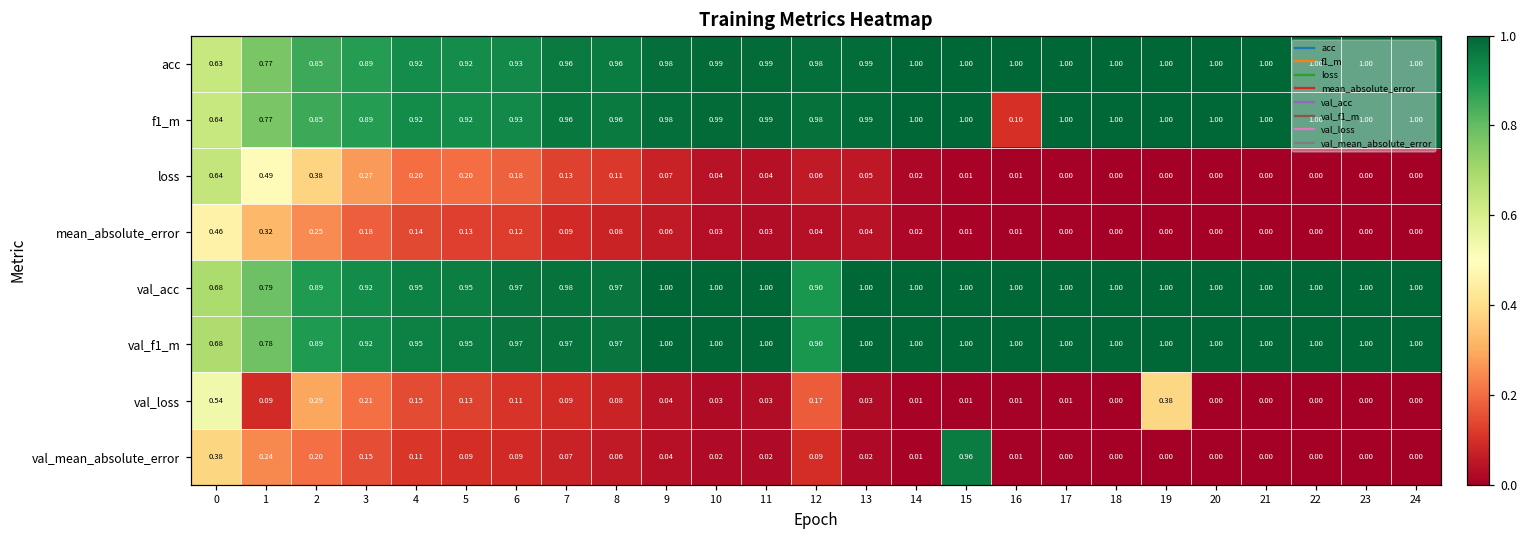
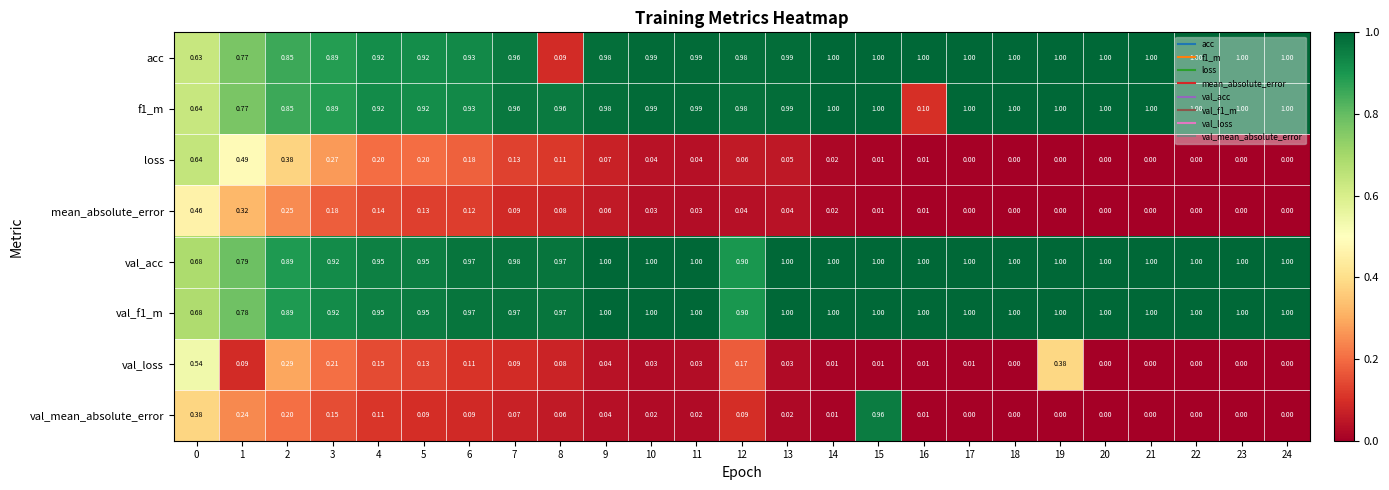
  {
    "acc": {
      "0": 0.63,
      "1": 0.77,
      "2": 0.85,
      "3": 0.89,
      "4": 0.92,
      "5": 0.92,
      "6": 0.93,
      "7": 0.96,
-     "8": 0.96,
+     "8": 0.09,
      "9": 0.98,
      "10": 0.99,
      "11": 0.99,
      "12": 0.98,
      "13": 0.99,
      "14": 1.00,
      "15": 1.00,
      "16": 1.00,
      "17": 1.00,
      "18": 1.00,
      "19": 1.00,
      "20": 1.00,
      "21": 1.00
    },
    "f1_m": {
      "0": 0.64,
      "1": 0.77,
      "2": 0.85,
      "3": 0.89,
      "4": 0.92,
      "5": 0.92,
      "6": 0.93,
      "7": 0.96,
      "8": 0.96,
      "9": 0.98,
      "10": 0.99,
      "11": 0.99,
      "12": 0.98,
      "13": 0.99,
      "14": 1.00,
      "15": 1.00,
      "16": 0.10,
      "17": 1.00,
      "18": 1.00,
      "19": 1.00,
      "20": 1.00,
      "21": 1.00
    },
    "loss": {
      "0": 0.64,
      "1": 0.49,
      "2": 0.38,
      "3": 0.27,
      "4": 0.20,
      "5": 0.20,
      "6": 0.18,
      "7": 0.13,
      "8": 0.11,
      "9": 0.07,
      "10": 0.04,
      "11": 0.04,
      "12": 0.06,
      "13": 0.05,
      "14": 0.02,
      "15": 0.01,
      "16": 0.01,
      "17": 0.00,
      "18": 0.00,
      "19": 0.00,
      "20": 0.00,
      "21": 0.00,
      "22": 0.00,
      "23": 0.00,
      "24": 0.00
    },
    "mean_absolute_error": {
      "0": 0.46,
      "1": 0.32,
      "2": 0.25,
      "3": 0.18,
      "4": 0.14,
      "5": 0.13,
      "6": 0.12,
      "7": 0.09,
      "8": 0.08,
      "9": 0.06,
      "10": 0.03,
      "11": 0.03,
      "12": 0.04,
      "13": 0.04,
      "14": 0.02,
      "15": 0.01,
      "16": 0.01,
      "17": 0.00,
      "18": 0.00,
      "19": 0.00,
      "20": 0.00,
      "21": 0.00,
      "22": 0.00,
      "23": 0.00,
      "24": 0.00
    },
    "val_acc": {
      "0": 0.68,
      "1": 0.79,
      "2": 0.89,
      "3": 0.92,
      "4": 0.95,
      "5": 0.95,
      "6": 0.97,
      "7": 0.98,
      "8": 0.97,
      "9": 1.00,
      "10": 1.00,
      "11": 1.00,
      "12": 0.90,
      "13": 1.00,
      "14": 1.00,
      "15": 1.00,
      "16": 1.00,
      "17": 1.00,
      "18": 1.00,
      "19": 1.00,
      "20": 1.00,
      "21": 1.00,
      "22": 1.00,
      "23": 1.00,
      "24": 1.00
    },
    "val_f1_m": {
      "0": 0.68,
      "1": 0.78,
      "2": 0.89,
      "3": 0.92,
      "4": 0.95,
      "5": 0.95,
      "6": 0.97,
      "7": 0.97,
      "8": 0.97,
      "9": 1.00,
      "10": 1.00,
      "11": 1.00,
      "12": 0.90,
      "13": 1.00,
      "14": 1.00,
      "15": 1.00,
      "16": 1.00,
      "17": 1.00,
      "18": 1.00,
      "19": 1.00,
      "20": 1.00,
      "21": 1.00,
      "22": 1.00,
      "23": 1.00,
      "24": 1.00
    },
    "val_loss": {
      "0": 0.54,
      "1": 0.09,
      "2": 0.29,
      "3": 0.21,
      "4": 0.15,
      "5": 0.13,
      "6": 0.11,
      "7": 0.09,
      "8": 0.08,
      "9": 0.04,
      "10": 0.03,
      "11": 0.03,
      "12": 0.17,
      "13": 0.03,
      "14": 0.01,
      "15": 0.01,
      "16": 0.01,
      "17": 0.01,
      "18": 0.00,
      "19": 0.38,
      "20": 0.00,
      "21": 0.00,
      "22": 0.00,
      "23": 0.00,
      "24": 0.00
    },
    "val_mean_absolute_error": {
      "0": 0.38,
      "1": 0.24,
      "2": 0.20,
      "3": 0.15,
      "4": 0.11,
      "5": 0.09,
      "6": 0.09,
      "7": 0.07,
      "8": 0.06,
      "9": 0.04,
      "10": 0.02,
      "11": 0.02,
      "12": 0.09,
      "13": 0.02,
      "14": 0.01,
      "15": 0.96,
      "16": 0.01,
      "17": 0.00,
      "18": 0.00,
      "19": 0.00,
      "20": 0.00,
      "21": 0.00,
      "22": 0.00,
      "23": 0.00,
      "24": 0.00
    }
  }
